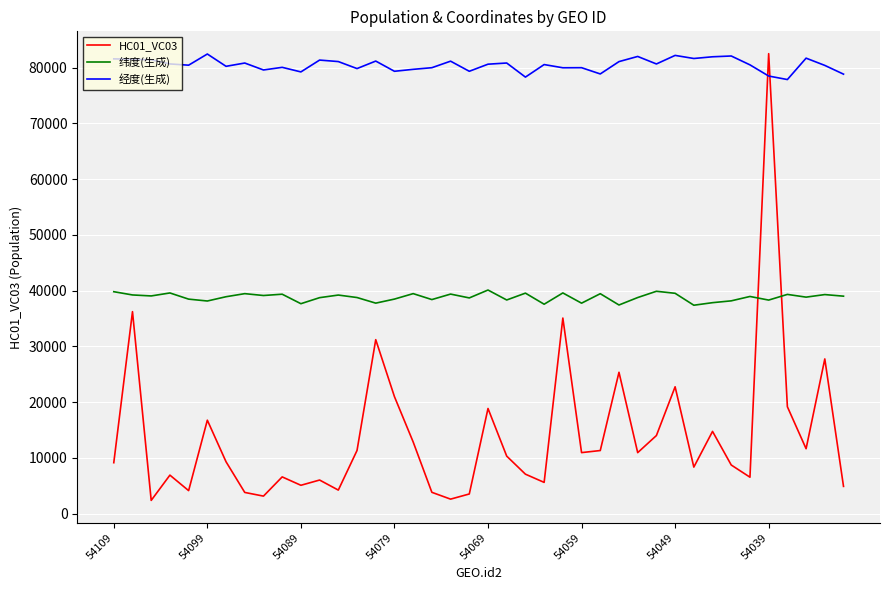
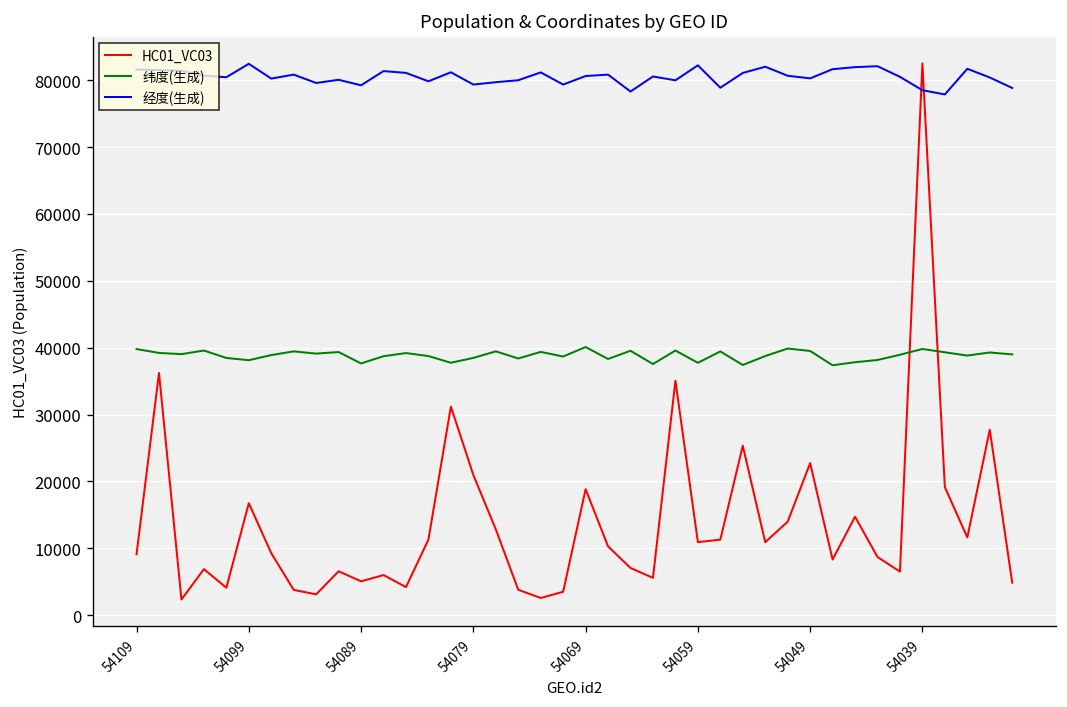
  {
    "HC01_VC03": {
      "54109": 9000,
      "54099": 17000,
      "54089": 5000,
      "54079": 21000,
      "54069": 19000,
      "54059": 11000,
      "54049": 23000,
      "54039": 83000
    },
    "纬度(生成)": {
      "54109": 40000,
      "54099": 38000,
      "54089": 38000,
      "54079": 38000,
      "54069": 40000,
      "54059": 38000,
      "54049": 40000,
-     "54039": 38000
+     "54039": 40000
    },
    "经度(生成)": {
      "54099": 82000,
      "54089": 79000,
      "54079": 79000,
      "54069": 81000,
-     "54059": 80000,
-     "54049": 82000,
+     "54059": 82000,
+     "54049": 80000,
      "54039": 78000
    }
  }
